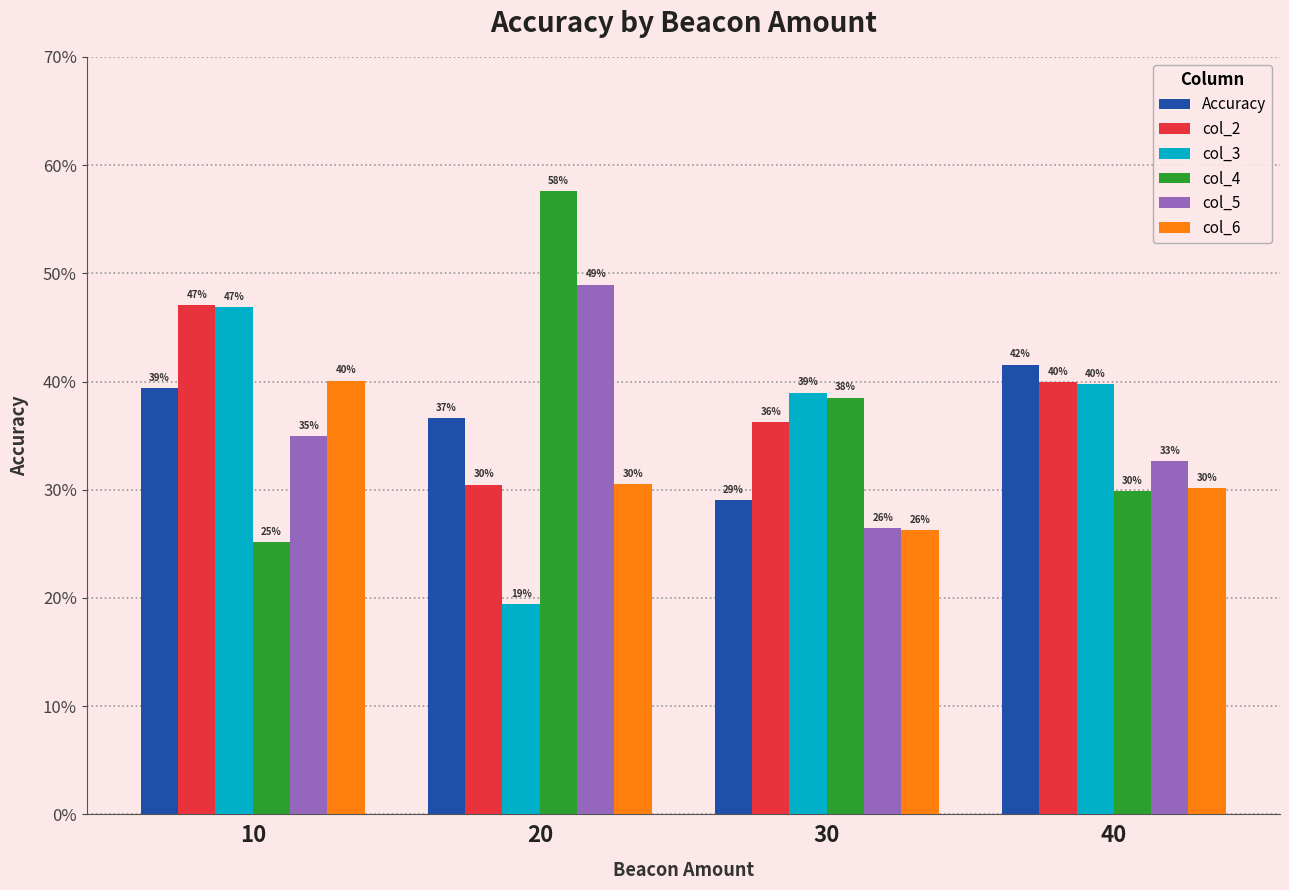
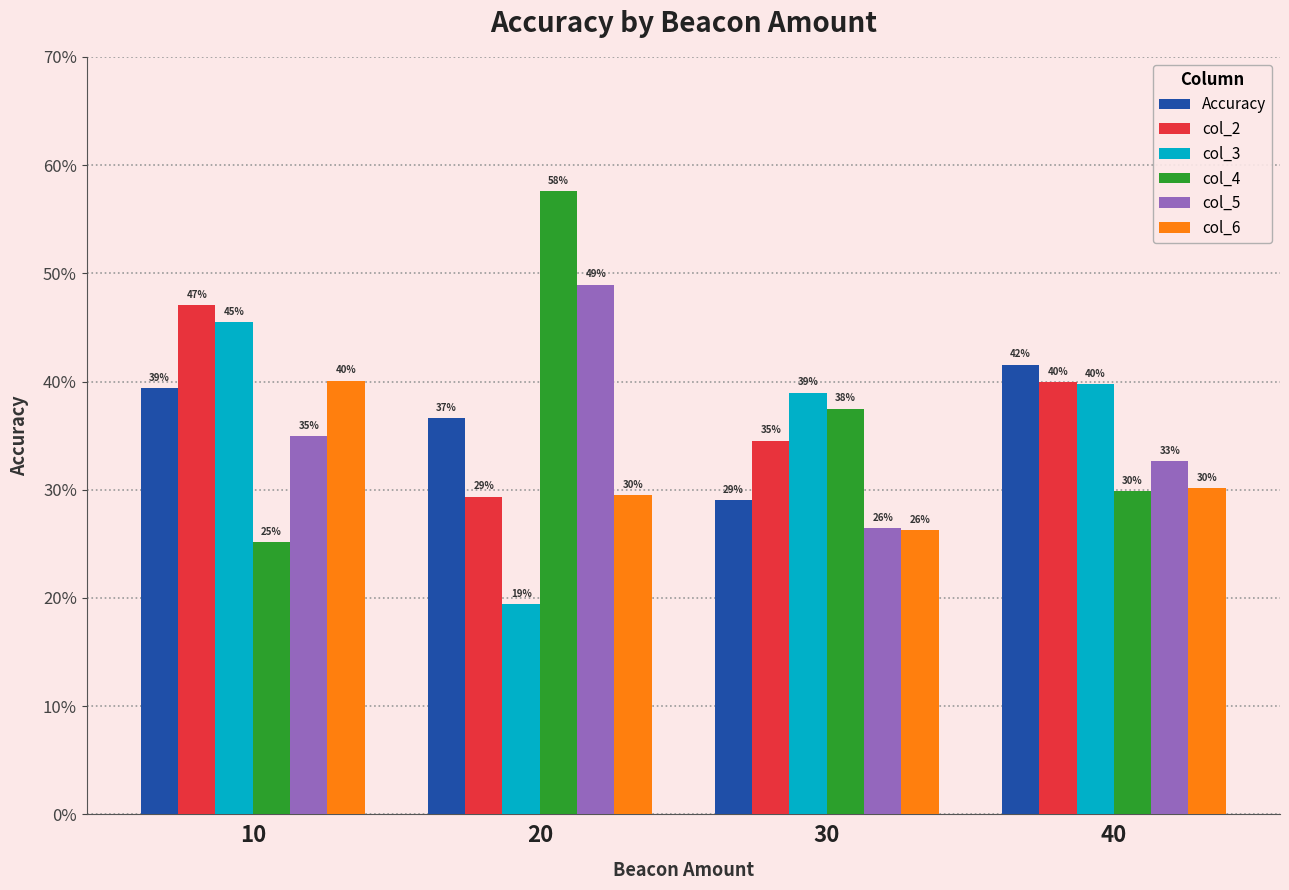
  {
    "Accuracy": {
      "10": "39%",
      "20": "37%",
      "30": "29%",
      "40": "42%"
    },
    "col_2": {
      "10": "47%",
-     "20": "30%",
-     "30": "36%",
+     "20": "29%",
+     "30": "35%",
      "40": "40%"
    },
    "col_3": {
-     "10": "47%",
+     "10": "45%",
      "20": "19%",
      "30": "39%",
      "40": "40%"
    },
    "col_4": {
-     "30": "38.5%"
+     "30": "37.5%"
    },
    "col_5": {
      "10": "35%",
      "20": "49%",
      "30": "26%",
      "40": "33%"
    },
    "col_6": {
-     "20": "30.5%"
+     "20": "29.5%"
    }
  }
